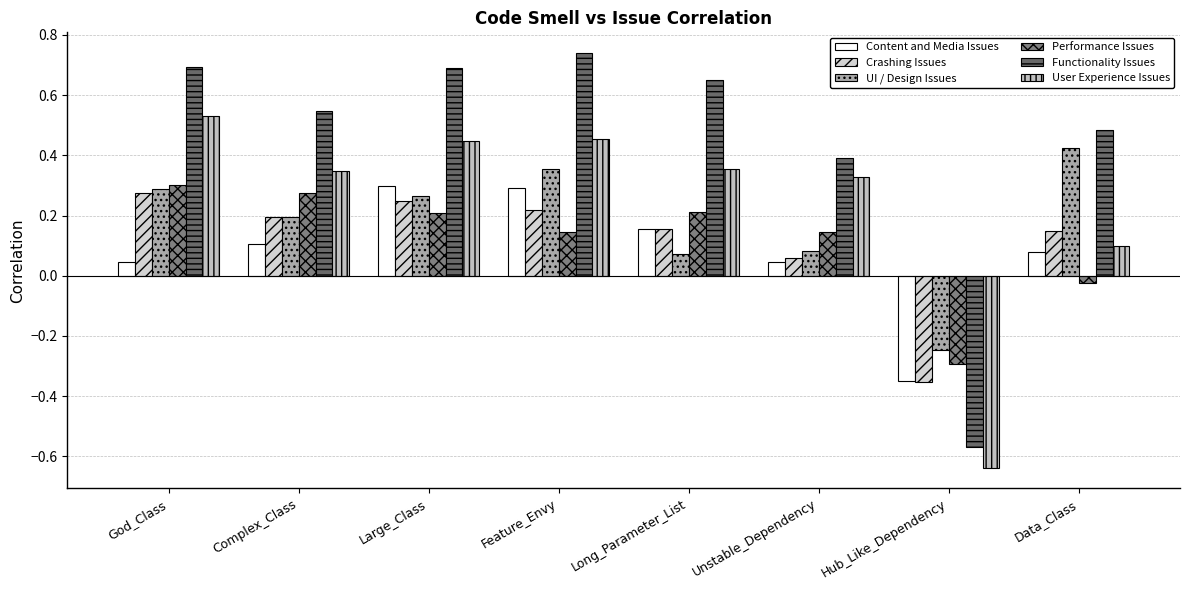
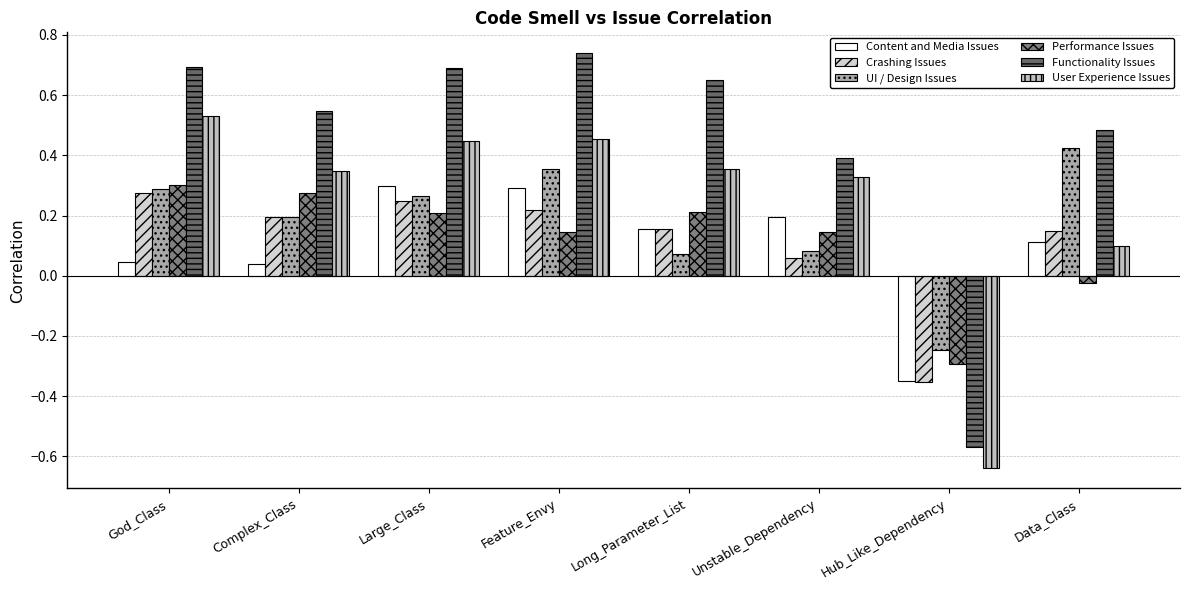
  {
    "Content and Media Issues": {
      "God_Class": 0.05,
-     "Complex_Class": 0.10,
+     "Complex_Class": 0.04,
      "Large_Class": 0.30,
      "Feature_Envy": 0.29,
      "Long_Parameter_List": 0.16,
-     "Unstable_Dependency": 0.05,
+     "Unstable_Dependency": 0.20,
      "Hub_Like_Dependency": -0.35,
-     "Data_Class": 0.08
+     "Data_Class": 0.11
    }
  }
